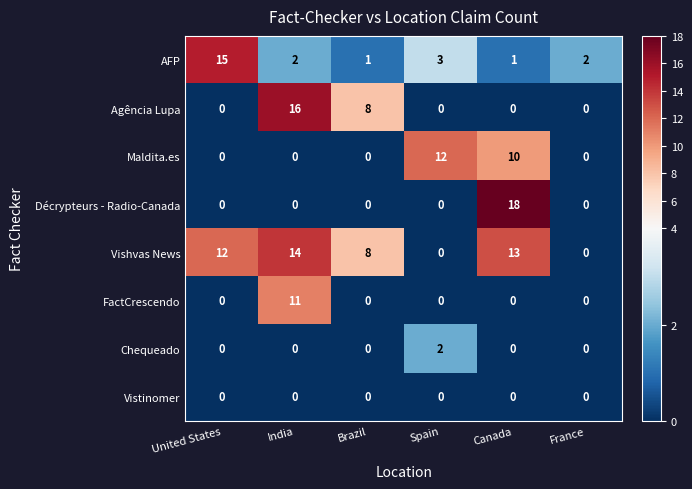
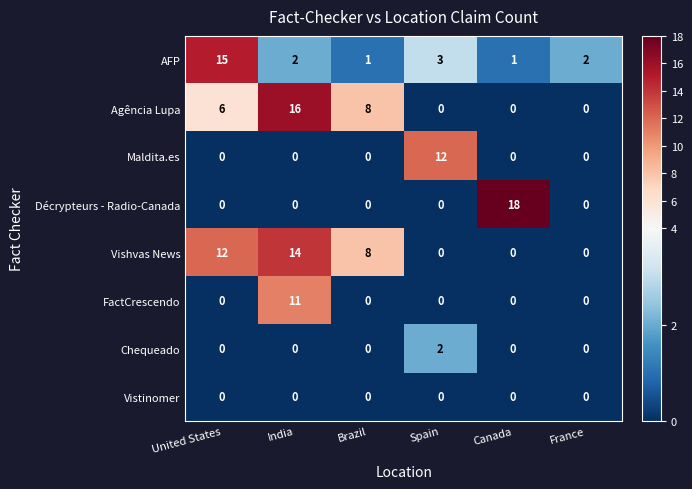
  {
    "AFP": {
      "United States": 15,
      "India": 2,
      "Brazil": 1,
      "Spain": 3,
      "Canada": 1,
      "France": 2
    },
    "Agência Lupa": {
-     "United States": 0,
+     "United States": 6,
      "India": 16,
      "Brazil": 8,
      "Spain": 0,
      "Canada": 0,
      "France": 0
    },
    "Maldita.es": {
      "United States": 0,
      "India": 0,
      "Brazil": 0,
      "Spain": 12,
-     "Canada": 10,
+     "Canada": 0,
      "France": 0
    },
    "Décrypteurs - Radio-Canada": {
      "United States": 0,
      "India": 0,
      "Brazil": 0,
      "Spain": 0,
      "Canada": 18,
      "France": 0
    },
    "Vishvas News": {
      "United States": 12,
      "India": 14,
      "Brazil": 8,
      "Spain": 0,
-     "Canada": 13,
+     "Canada": 0,
      "France": 0
    },
    "FactCrescendo": {
      "United States": 0,
      "India": 11,
      "Brazil": 0,
      "Spain": 0,
      "Canada": 0,
      "France": 0
    },
    "Chequeado": {
      "United States": 0,
      "India": 0,
      "Brazil": 0,
      "Spain": 2,
      "Canada": 0,
      "France": 0
    },
    "Vistinomer": {
      "United States": 0,
      "India": 0,
      "Brazil": 0,
      "Spain": 0,
      "Canada": 0,
      "France": 0
    }
  }
